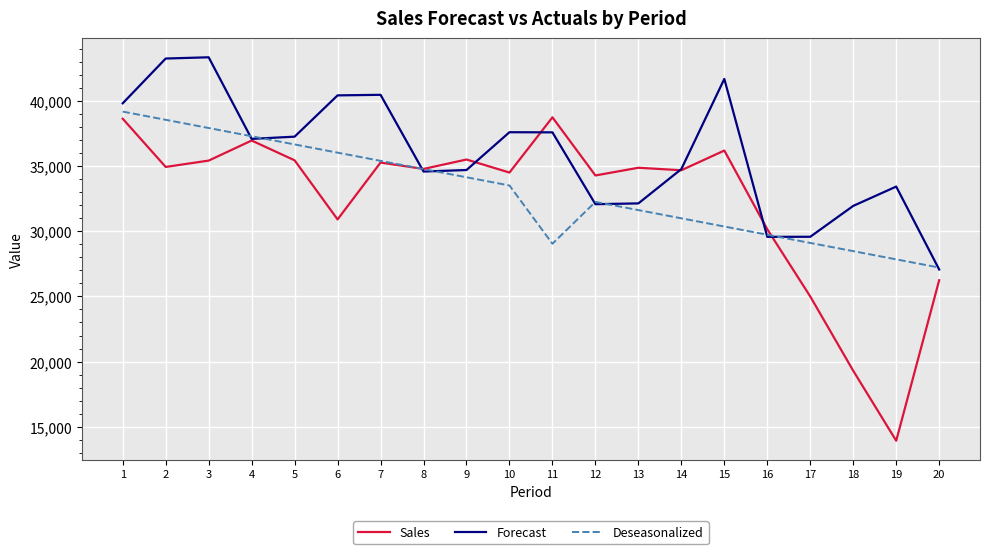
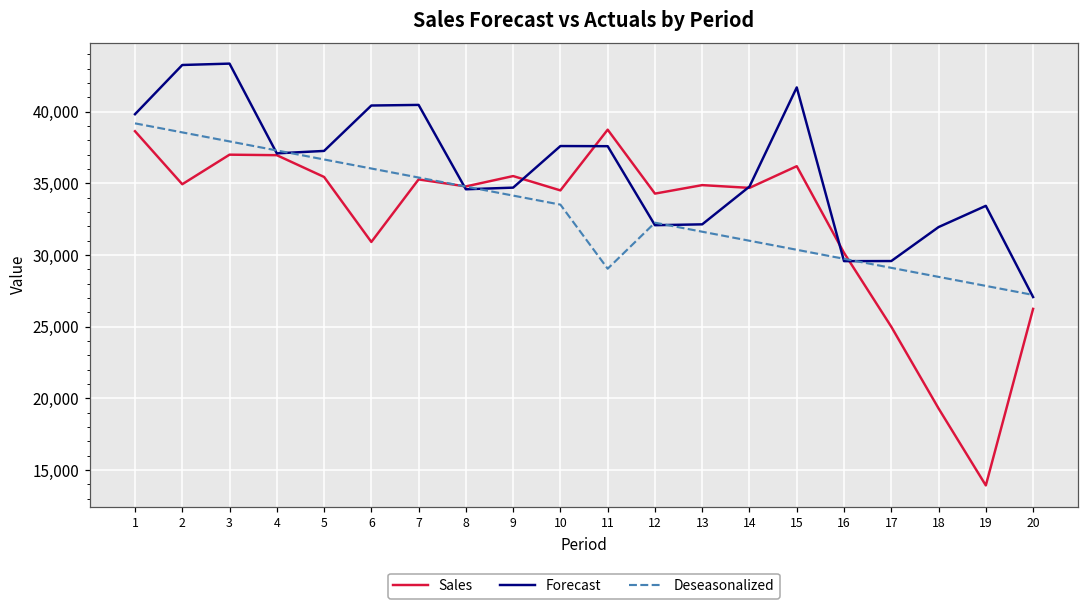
  {
    "Sales": {
      "1": "38,600",
      "2": "34,900",
-     "3": "35,400",
+     "3": "37,000",
      "5": "35,400",
      "6": "30,900",
      "9": "35,500",
      "10": "34,500",
      "11": "38,700",
      "12": "34,300",
      "13": "34,900",
      "15": "36,200",
      "16": "30,200",
      "17": "25,000",
      "18": "19,300",
      "19": "13,900",
      "20": "26,200"
    },
    "Forecast": {
      "1": "39,800",
      "2": "43,300",
      "3": "43,300",
      "5": "37,300",
      "6": "40,400",
      "7": "40,500",
      "9": "34,700",
      "10": "37,600",
      "11": "37,600",
      "13": "32,100",
      "15": "41,700",
      "17": "29,600",
      "18": "31,900",
      "19": "33,400"
    },
    "Deseasonalized": {
      "1": "39,200",
      "2": "38,500",
      "3": "37,900",
      "4": "37,300",
      "5": "36,700",
      "6": "36,000",
      "9": "34,100",
      "10": "33,500",
      "11": "29,000",
      "13": "31,600",
      "14": "31,000",
      "15": "30,400",
      "17": "29,100",
      "18": "28,500",
      "19": "27,800"
    }
  }
